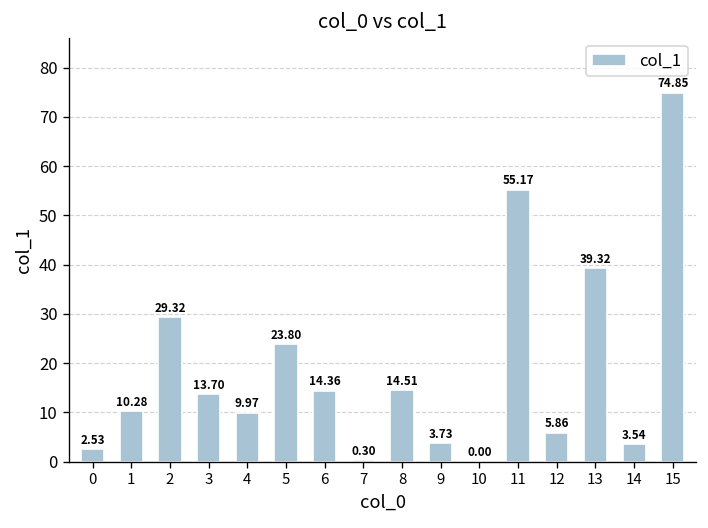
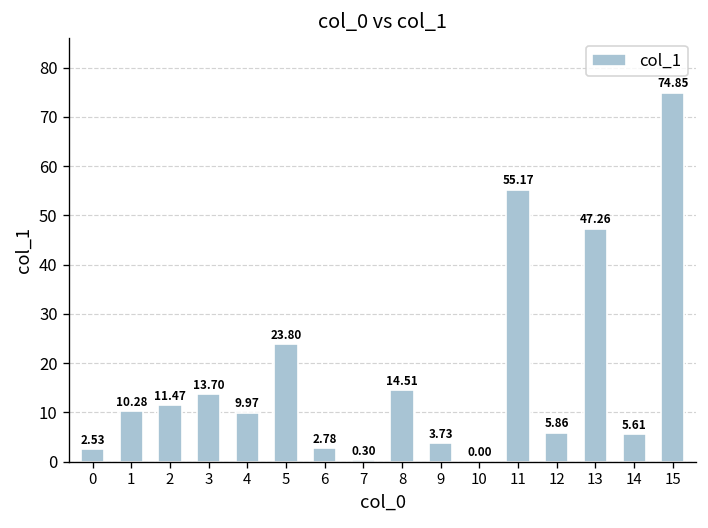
  {
    "0": 2.53,
    "1": 10.28,
-   "2": 29.32,
+   "2": 11.47,
    "3": 13.70,
    "4": 9.97,
    "5": 23.80,
-   "6": 14.36,
+   "6": 2.78,
    "7": 0.30,
    "8": 14.51,
    "9": 3.73,
    "10": 0.00,
    "11": 55.17,
    "12": 5.86,
-   "13": 39.32,
-   "14": 3.54,
+   "13": 47.26,
+   "14": 5.61,
    "15": 74.85
  }
